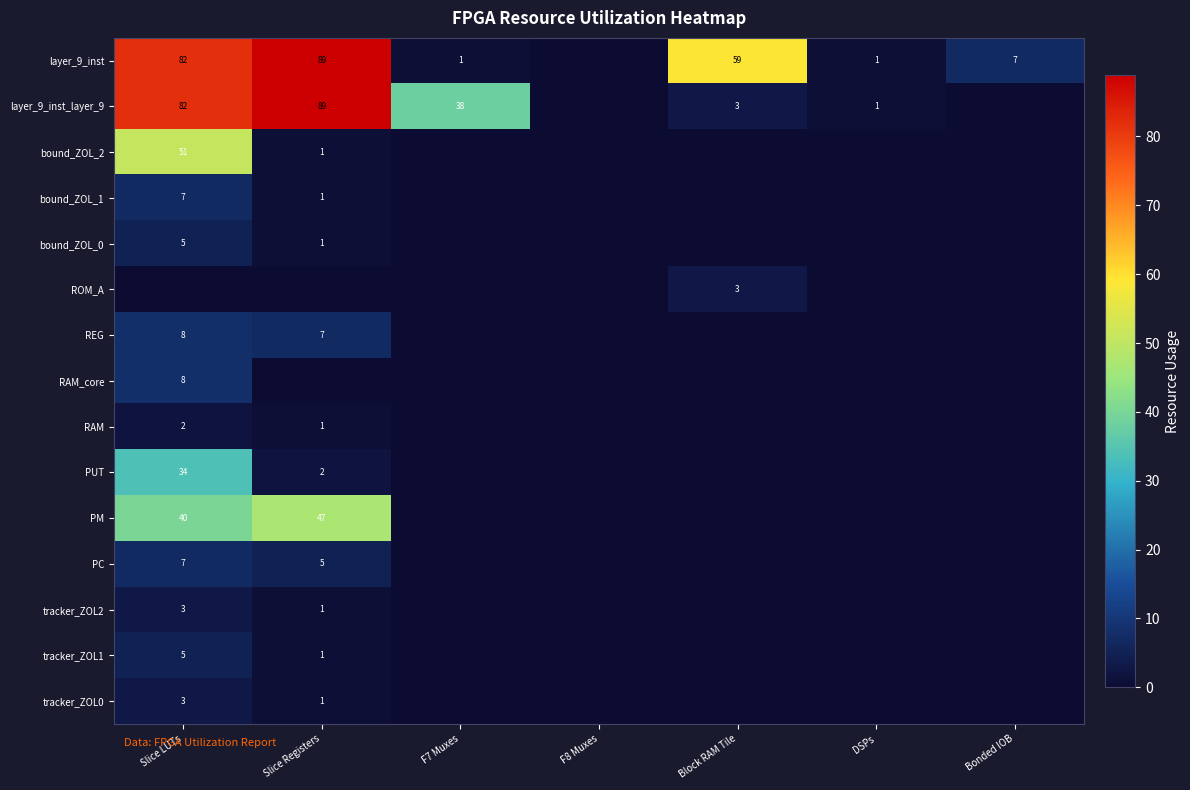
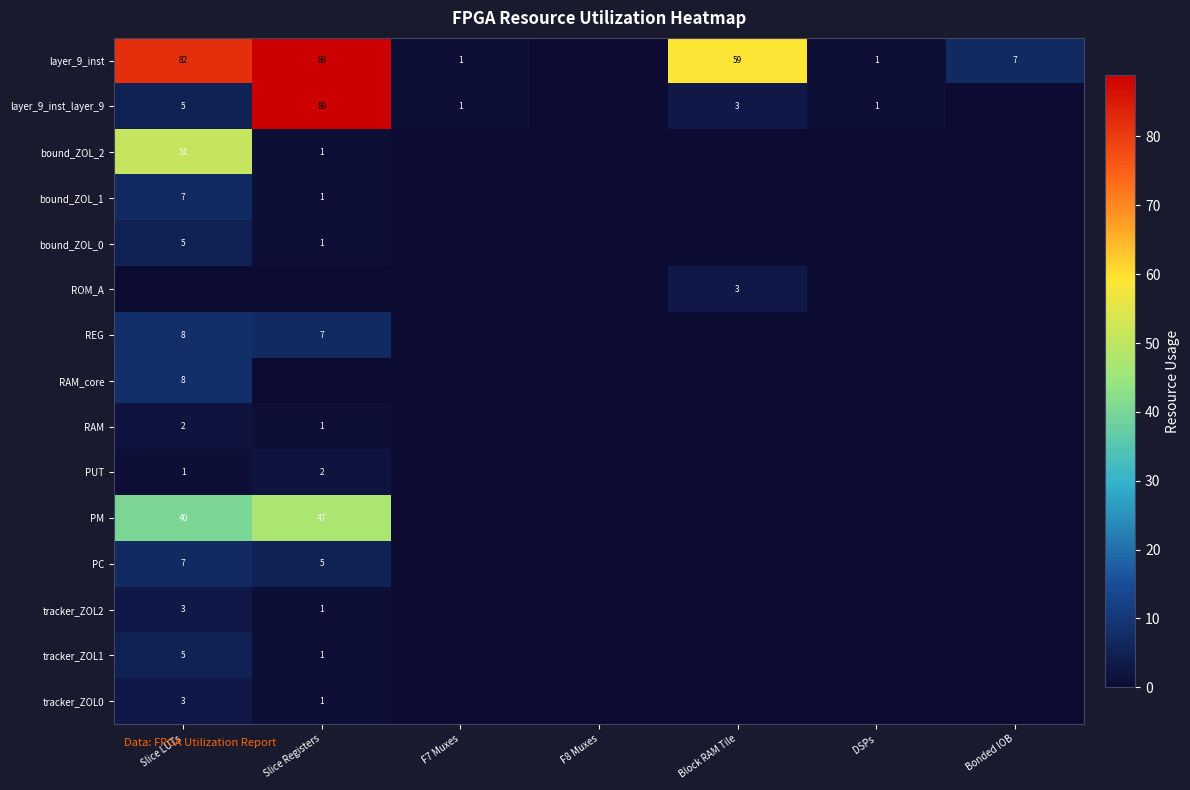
  {
    "layer_9_inst": {
      "Slice LUTs": 82,
      "Slice Registers": 89,
      "F7 Muxes": 1,
      "Block RAM Tile": 59,
      "DSPs": 1,
      "Bonded IOB": 7
    },
    "layer_9_inst_layer_9": {
-     "Slice LUTs": 82,
+     "Slice LUTs": 5,
      "Slice Registers": 89,
-     "F7 Muxes": 38,
+     "F7 Muxes": 1,
      "Block RAM Tile": 3,
      "DSPs": 1
    },
    "bound_ZOL_2": {
      "Slice LUTs": 51,
      "Slice Registers": 1
    },
    "bound_ZOL_1": {
      "Slice LUTs": 7,
      "Slice Registers": 1
    },
    "bound_ZOL_0": {
      "Slice LUTs": 5,
      "Slice Registers": 1
    },
    "ROM_A": {
      "Block RAM Tile": 3
    },
    "REG": {
      "Slice LUTs": 8,
      "Slice Registers": 7
    },
    "RAM_core": {
      "Slice LUTs": 8
    },
    "RAM": {
      "Slice LUTs": 2,
      "Slice Registers": 1
    },
    "PUT": {
-     "Slice LUTs": 34,
+     "Slice LUTs": 1,
      "Slice Registers": 2
    },
    "PM": {
      "Slice LUTs": 40,
      "Slice Registers": 47
    },
    "PC": {
      "Slice LUTs": 7,
      "Slice Registers": 5
    },
    "tracker_ZOL2": {
      "Slice LUTs": 3,
      "Slice Registers": 1
    },
    "tracker_ZOL1": {
      "Slice LUTs": 5,
      "Slice Registers": 1
    },
    "tracker_ZOL0": {
      "Slice LUTs": 3,
      "Slice Registers": 1
    }
  }
